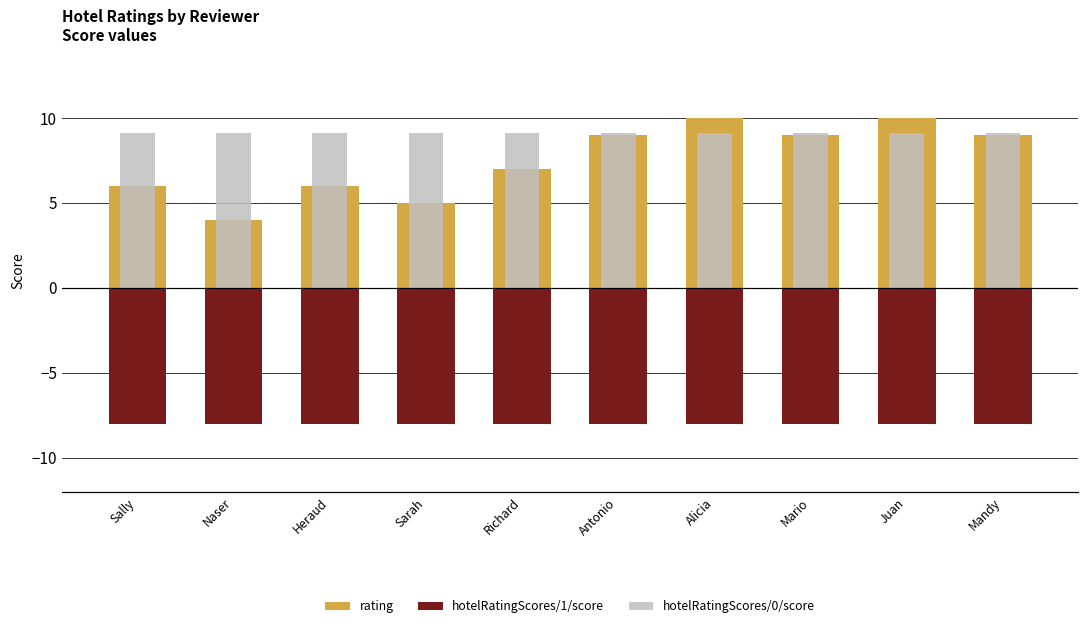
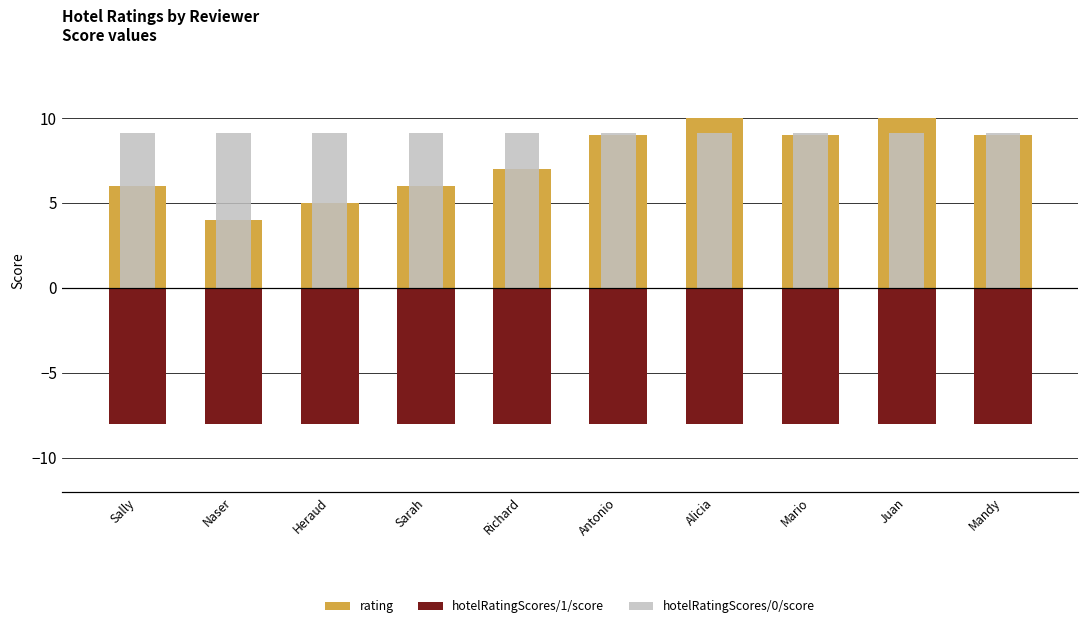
  {
    "rating": {
-     "Heraud": 6,
-     "Sarah": 5,
+     "Heraud": 5,
+     "Sarah": 6,
      "Antonio": 9,
      "Alicia": 10,
      "Mario": 9,
      "Juan": 10,
      "Mandy": 9
    },
    "hotelRatingScores/1/score": {
      "Sally": -8,
      "Naser": -8,
      "Heraud": -8,
      "Sarah": -8,
      "Richard": -8,
      "Antonio": -8,
      "Alicia": -8,
      "Mario": -8,
      "Juan": -8,
      "Mandy": -8
    },
    "hotelRatingScores/0/score": {
      "Sally": 9,
      "Naser": 9,
      "Heraud": 9,
      "Sarah": 9,
      "Richard": 9,
      "Antonio": 9,
      "Mario": 9,
      "Mandy": 9
    }
  }
